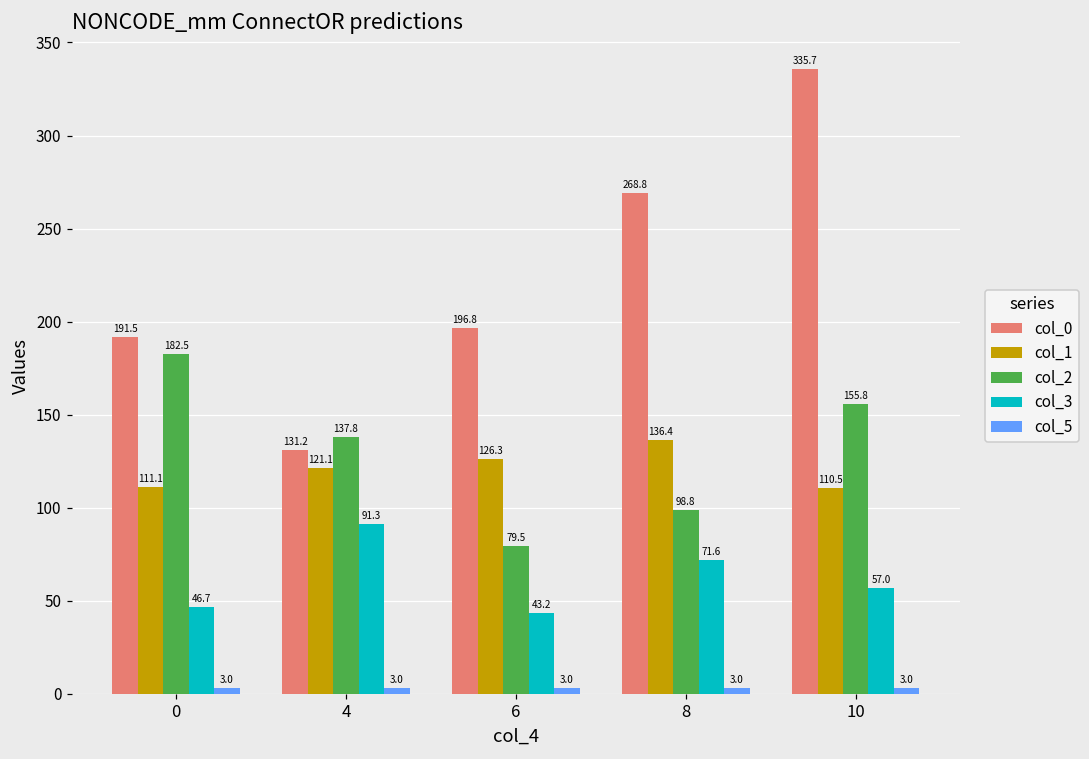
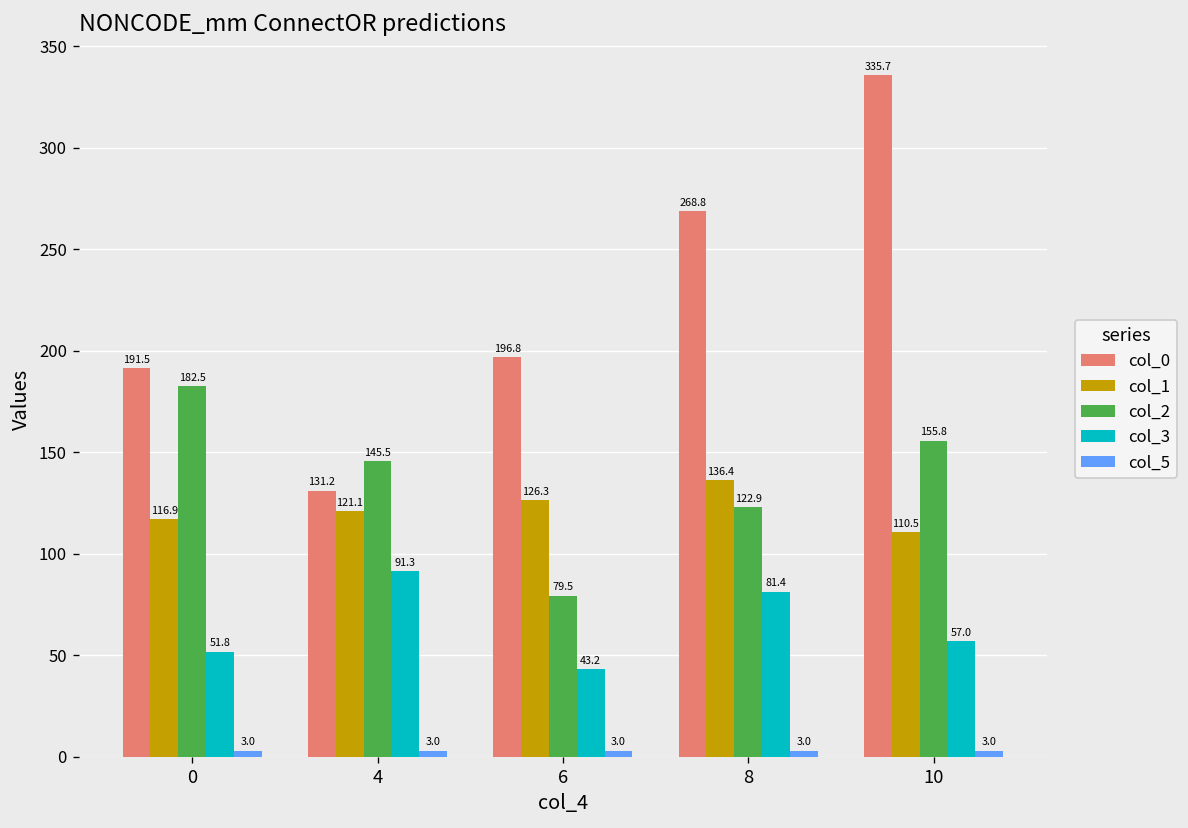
  {
    "col_0": {
      "0": 191.5,
      "4": 131.2,
      "6": 196.8,
      "8": 268.8,
      "10": 335.7
    },
    "col_1": {
-     "0": 111.1,
+     "0": 116.9,
      "4": 121.1,
      "6": 126.3,
      "8": 136.4,
      "10": 110.5
    },
    "col_2": {
      "0": 182.5,
-     "4": 137.8,
+     "4": 145.5,
      "6": 79.5,
-     "8": 98.8,
+     "8": 122.9,
      "10": 155.8
    },
    "col_3": {
-     "0": 46.7,
+     "0": 51.8,
      "4": 91.3,
      "6": 43.2,
-     "8": 71.6,
+     "8": 81.4,
      "10": 57.0
    },
    "col_5": {
      "0": 3.0,
      "4": 3.0,
      "6": 3.0,
      "8": 3.0,
      "10": 3.0
    }
  }
